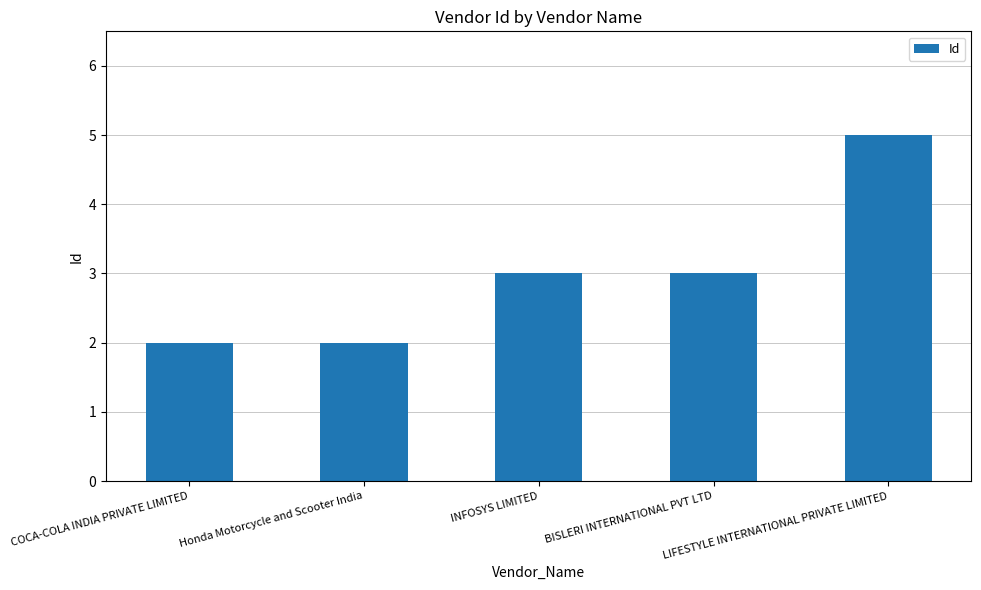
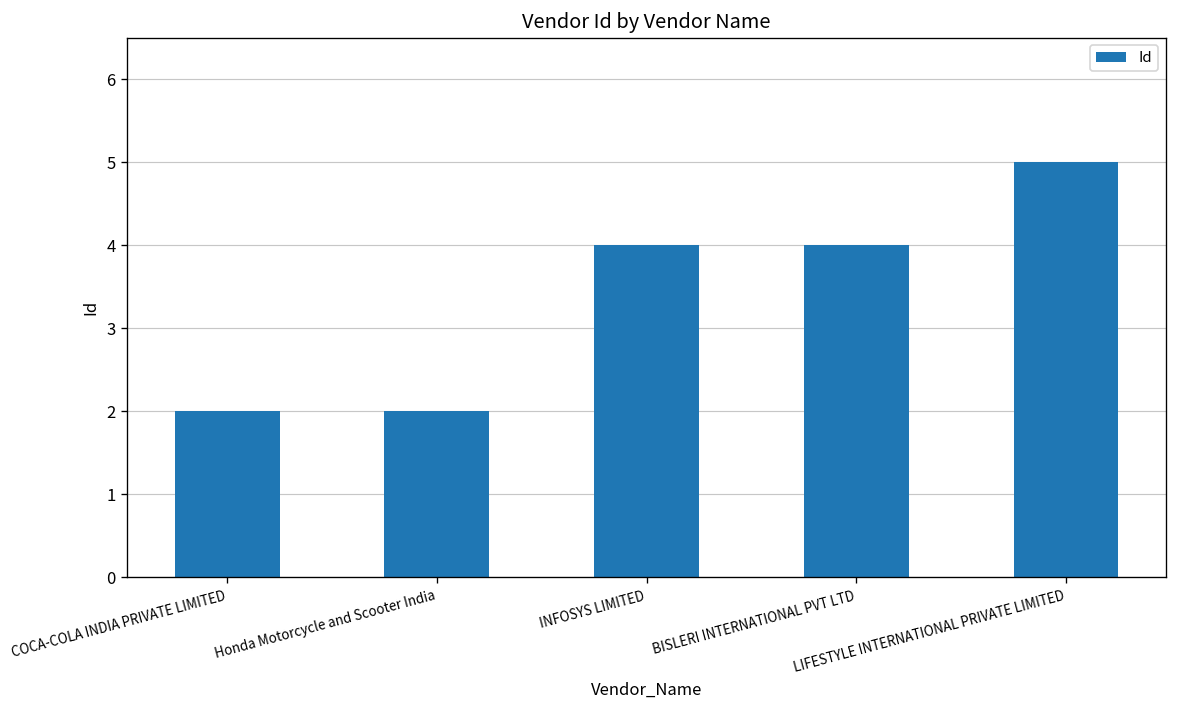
  {
    "COCA-COLA INDIA PRIVATE LIMITED": 2,
    "Honda Motorcycle and Scooter India": 2,
-   "INFOSYS LIMITED": 3,
-   "BISLERI INTERNATIONAL PVT LTD": 3,
+   "INFOSYS LIMITED": 4,
+   "BISLERI INTERNATIONAL PVT LTD": 4,
    "LIFESTYLE INTERNATIONAL PRIVATE LIMITED": 5
  }
